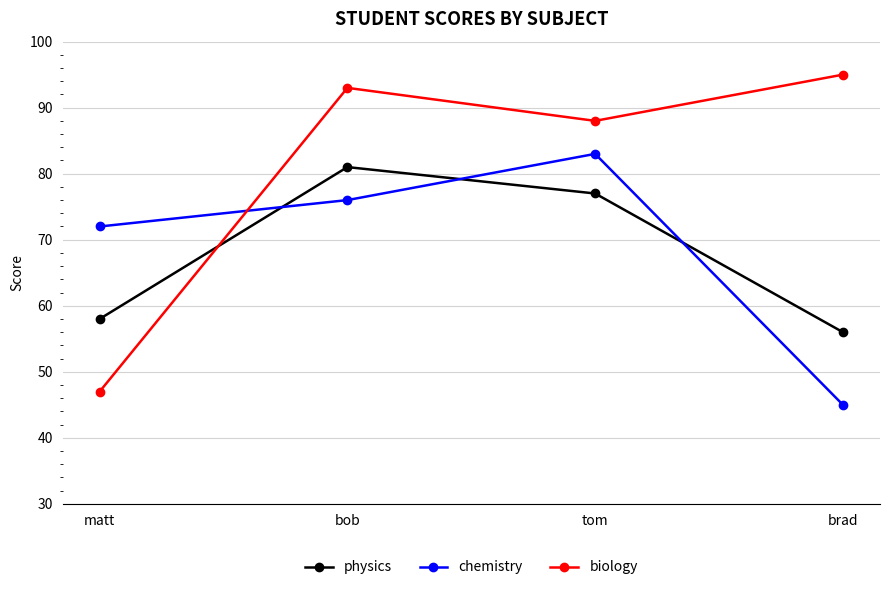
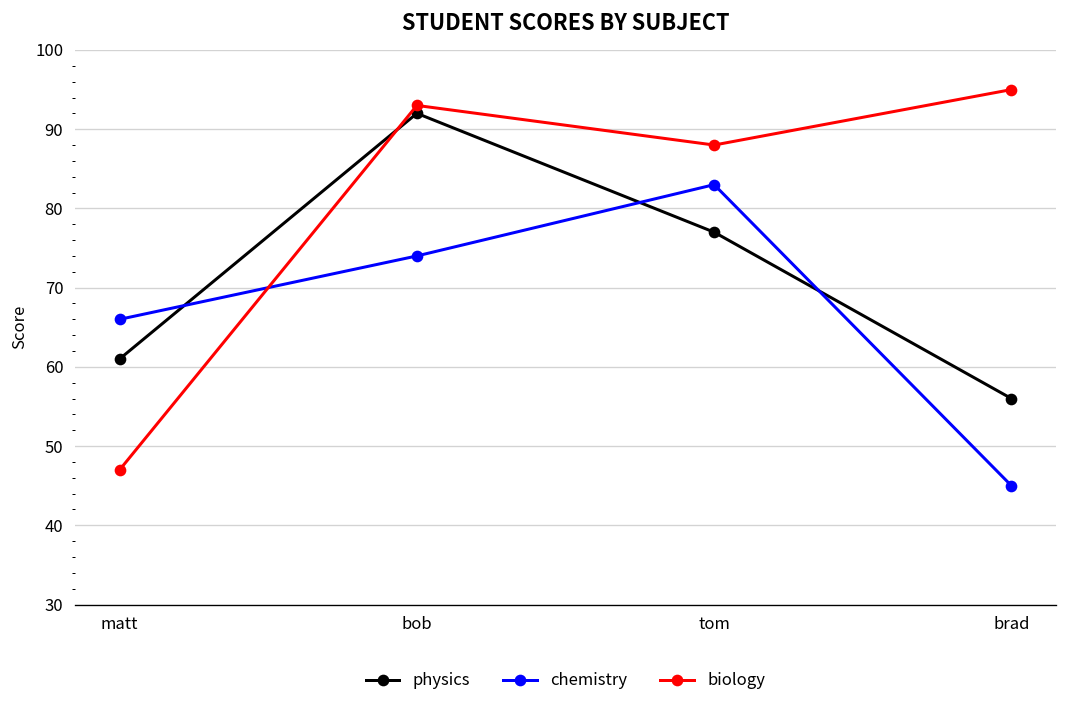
  {
    "physics": {
-     "matt": 58,
-     "bob": 81,
+     "matt": 61,
+     "bob": 92,
      "tom": 77,
      "brad": 56
    },
    "chemistry": {
-     "matt": 72,
-     "bob": 76,
+     "matt": 66,
+     "bob": 74,
      "tom": 83,
      "brad": 45
    },
    "biology": {
      "matt": 47,
      "bob": 93,
      "tom": 88,
      "brad": 95
    }
  }
